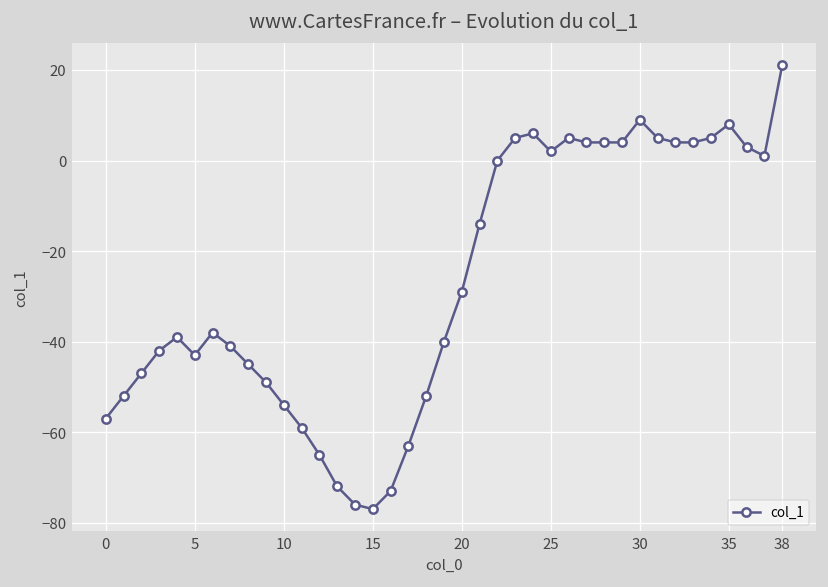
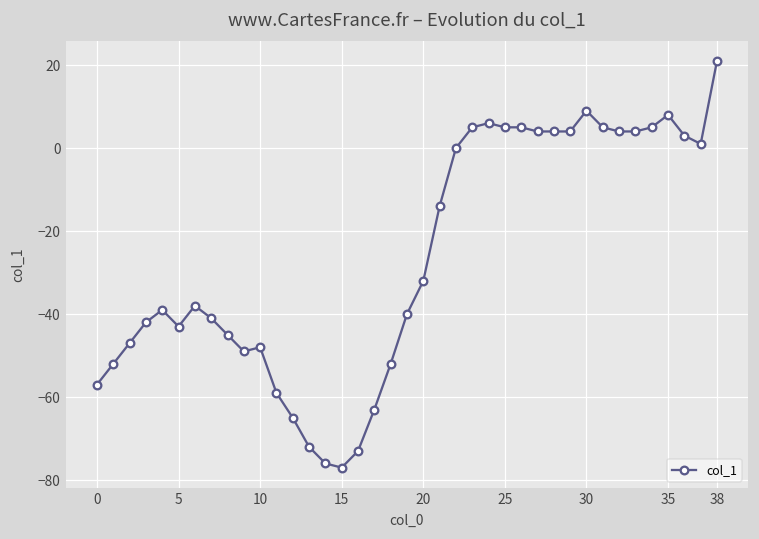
  {
    "0": -57,
    "5": -43,
-   "10": -54,
+   "10": -48,
    "15": -77,
-   "20": -29,
-   "25": 2,
+   "20": -32,
+   "25": 5,
    "30": 9,
    "35": 8,
    "38": 21
  }
